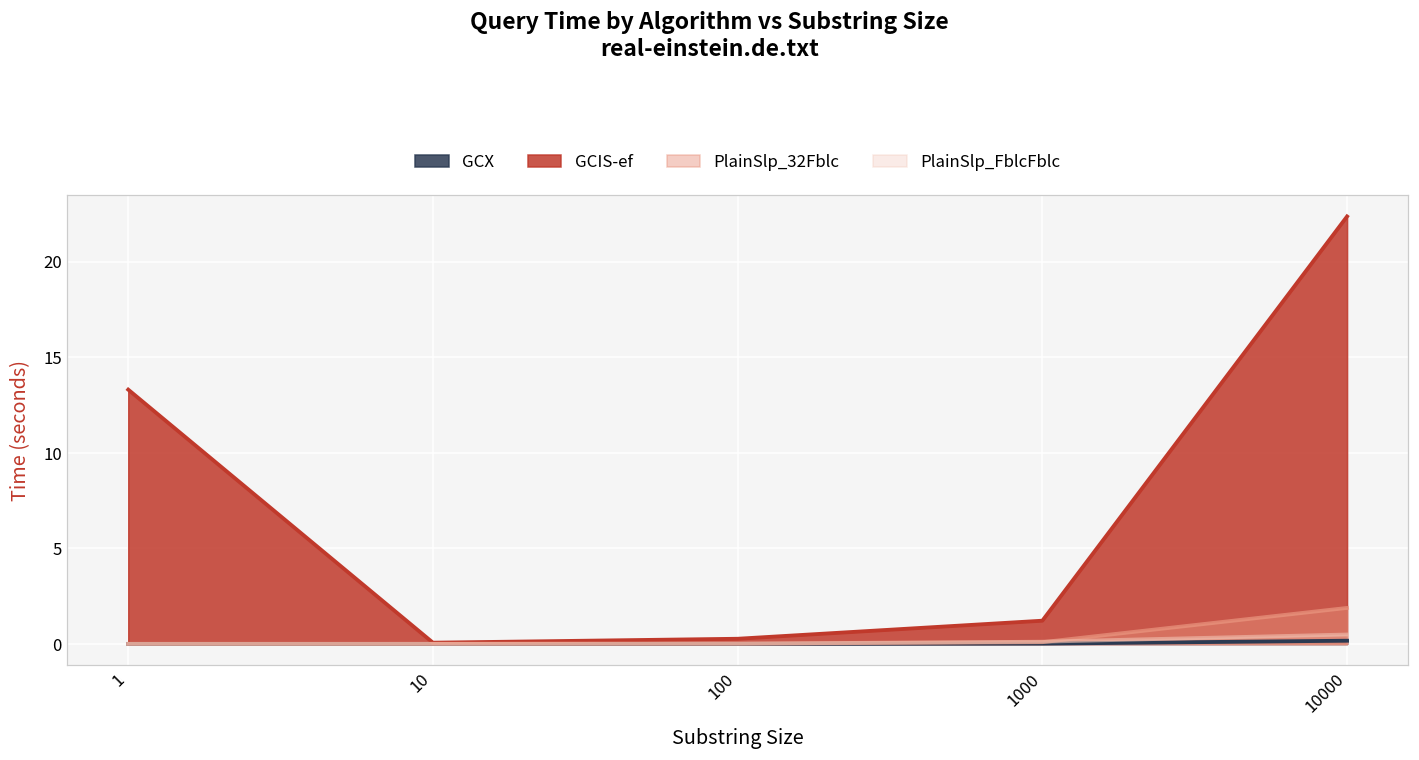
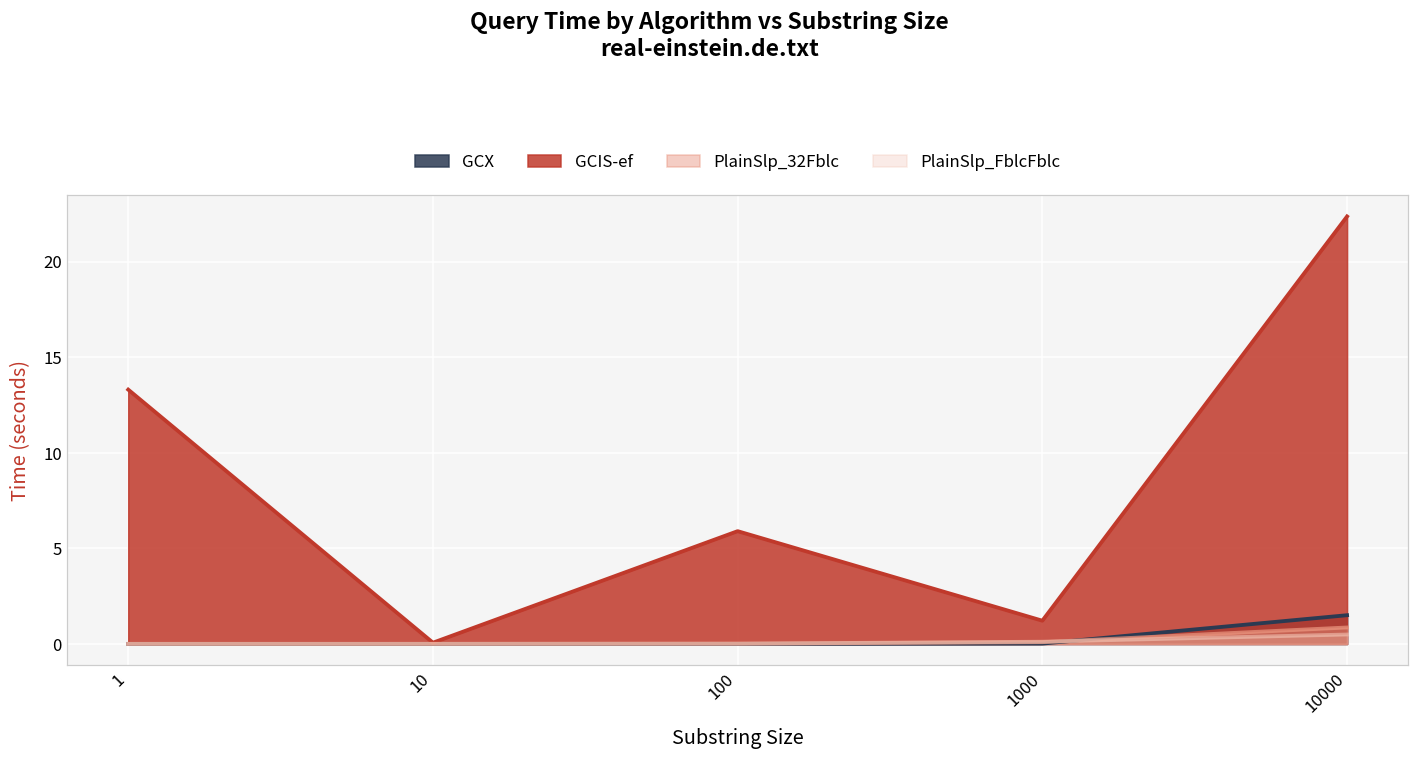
  {
    "GCX": {
-     "10000": 0.2
+     "10000": 1.5
    },
    "GCIS-ef": {
      "1": 13.3,
-     "100": 0.3,
+     "100": 5.9,
      "1000": 1.2,
      "10000": 22.4
    },
    "PlainSlp_32Fblc": {
-     "10000": 1.9
+     "10000": 0.9
    },
    "PlainSlp_FblcFblc": {
      "10000": 0.5
    }
  }
